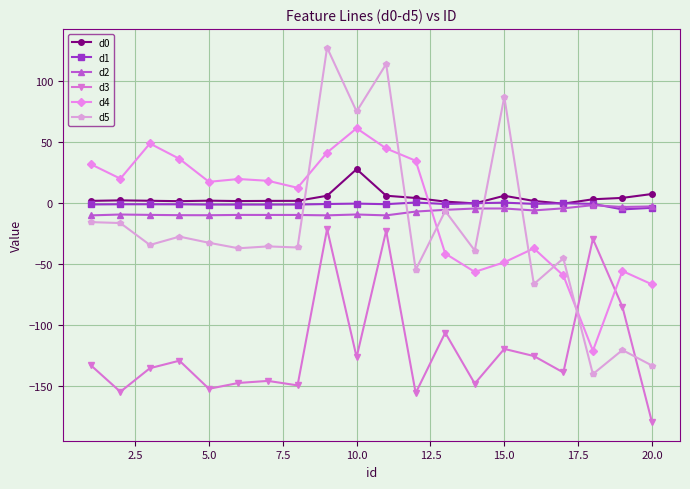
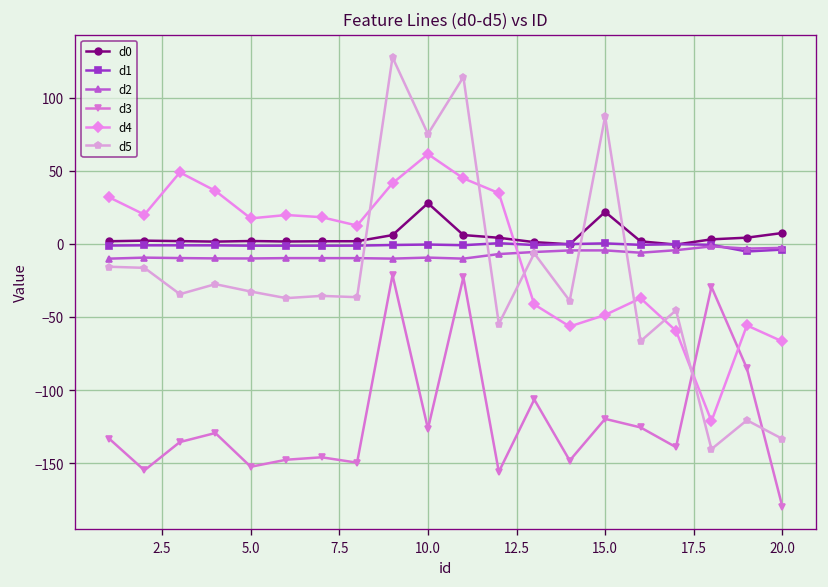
  {
    "d0": {
      "5.0": 2,
      "10.0": 28,
-     "15.0": 6,
+     "15.0": 22,
      "20.0": 7
    }
  }
